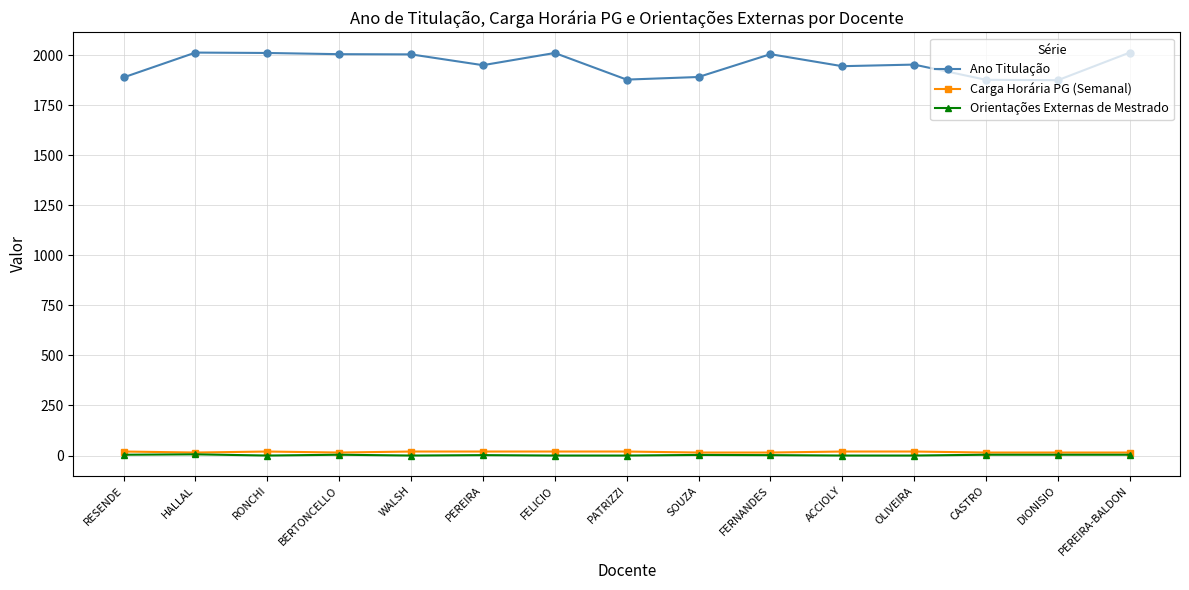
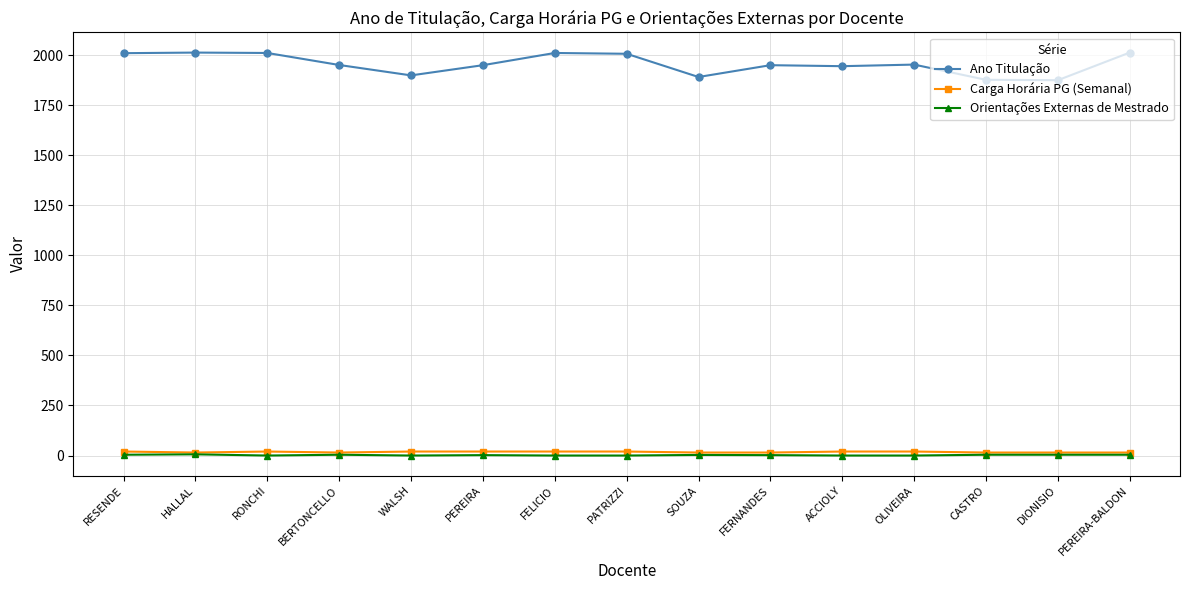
  {
    "Ano Titulação": {
-     "RESENDE": 1890,
+     "RESENDE": 2010,
      "HALLAL": 2010,
      "RONCHI": 2010,
-     "BERTONCELLO": 2010,
-     "WALSH": 2000,
+     "BERTONCELLO": 1950,
+     "WALSH": 1900,
      "PEREIRA": 1950,
      "FELICIO": 2010,
-     "PATRIZZI": 1880,
+     "PATRIZZI": 2010,
      "SOUZA": 1890,
-     "FERNANDES": 2010,
+     "FERNANDES": 1950,
      "ACCIOLY": 1950,
      "OLIVEIRA": 1950
    },
    "Carga Horária PG (Semanal)": {
      "RESENDE": 20,
      "RONCHI": 20,
      "WALSH": 20,
      "PEREIRA": 20,
      "FELICIO": 20,
      "PATRIZZI": 20,
      "FERNANDES": 20,
      "ACCIOLY": 20,
      "OLIVEIRA": 20
    },
    "Orientações Externas de Mestrado": {
      "RESENDE": 0,
      "RONCHI": 0,
      "WALSH": 0,
      "PEREIRA": 0,
      "FELICIO": 0,
      "PATRIZZI": 0,
      "FERNANDES": 0,
      "ACCIOLY": 0,
      "OLIVEIRA": 0
    }
  }
